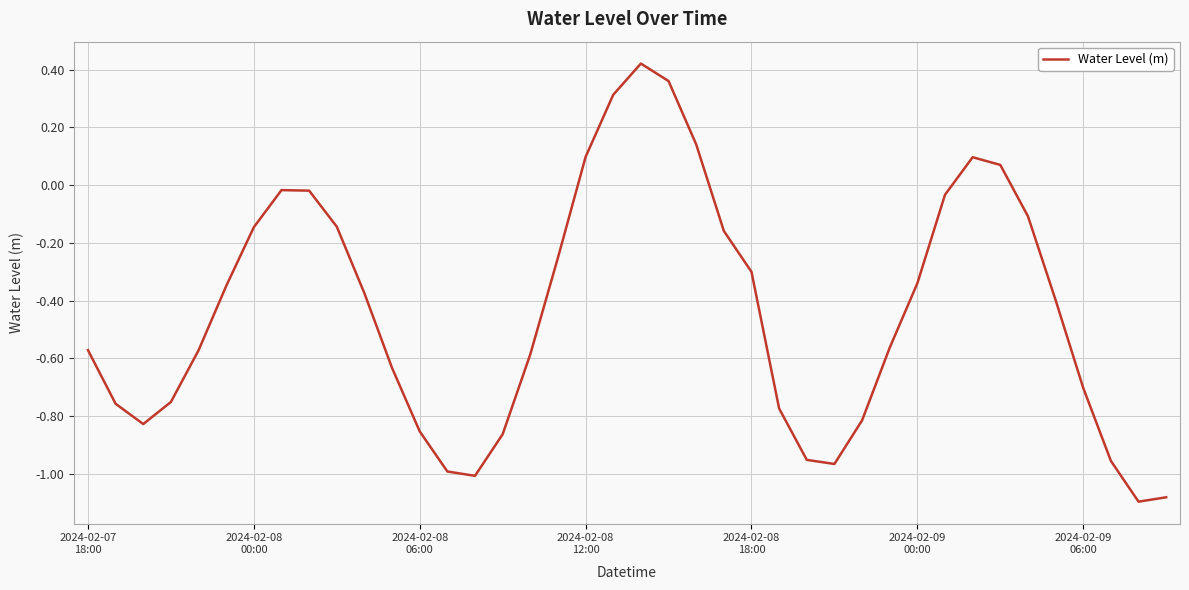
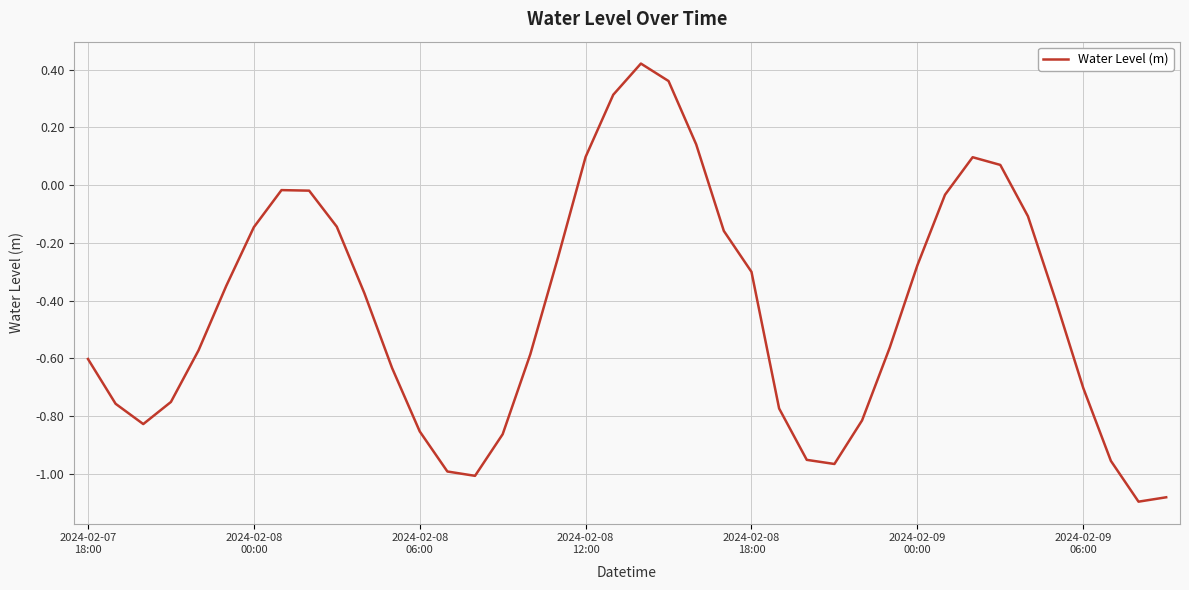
  {
-   "2024-02-07 18:00": -0.57,
+   "2024-02-07 18:00": -0.60,
    "2024-02-08 00:00": -0.15,
    "2024-02-08 06:00": -0.85,
    "2024-02-08 12:00": 0.10,
    "2024-02-08 18:00": -0.30,
-   "2024-02-09 00:00": -0.34,
+   "2024-02-09 00:00": -0.28,
    "2024-02-09 06:00": -0.70
  }
